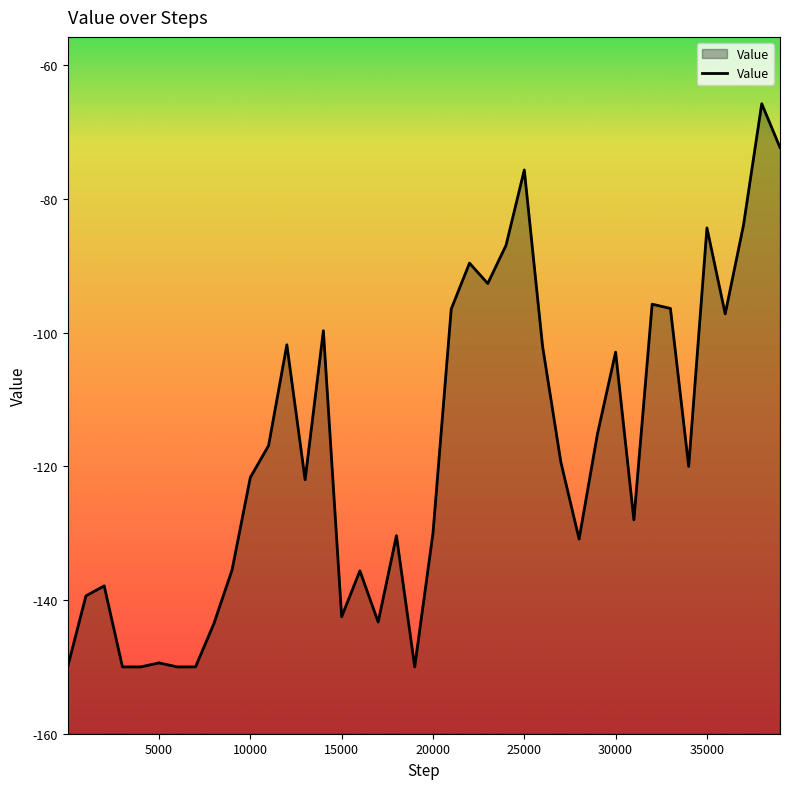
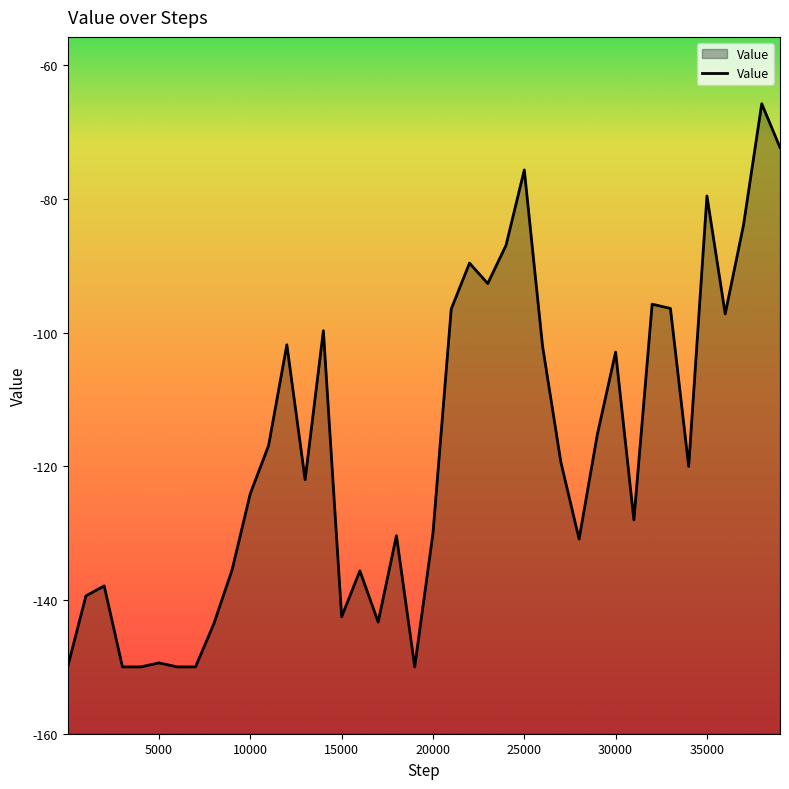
  {
    "5000": -149,
-   "10000": -122,
+   "10000": -124,
    "15000": -143,
    "20000": -130,
    "25000": -76,
    "30000": -103,
-   "35000": -84
+   "35000": -80
  }
